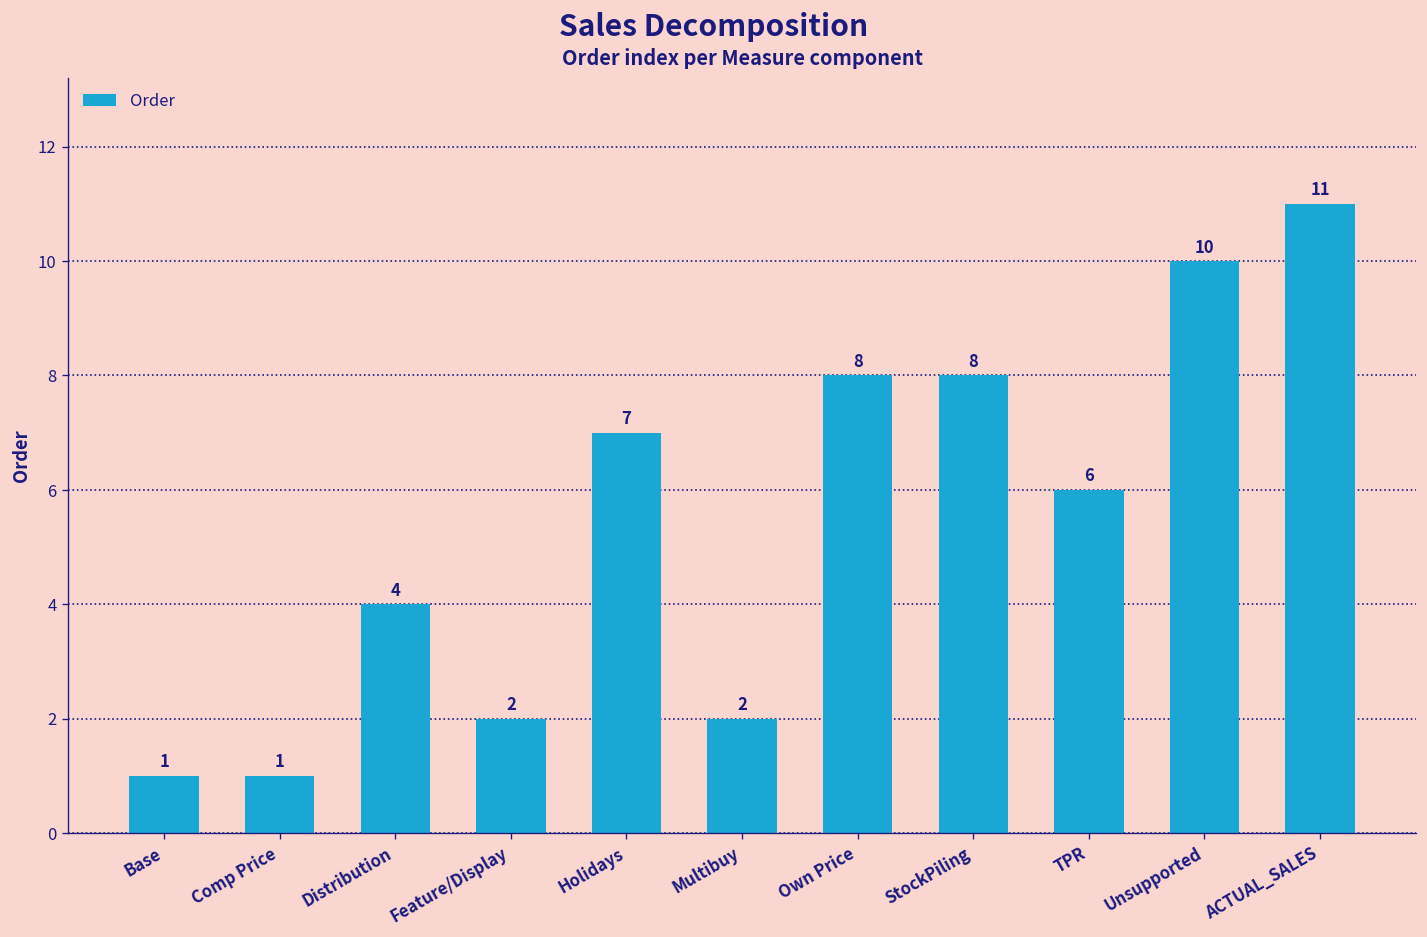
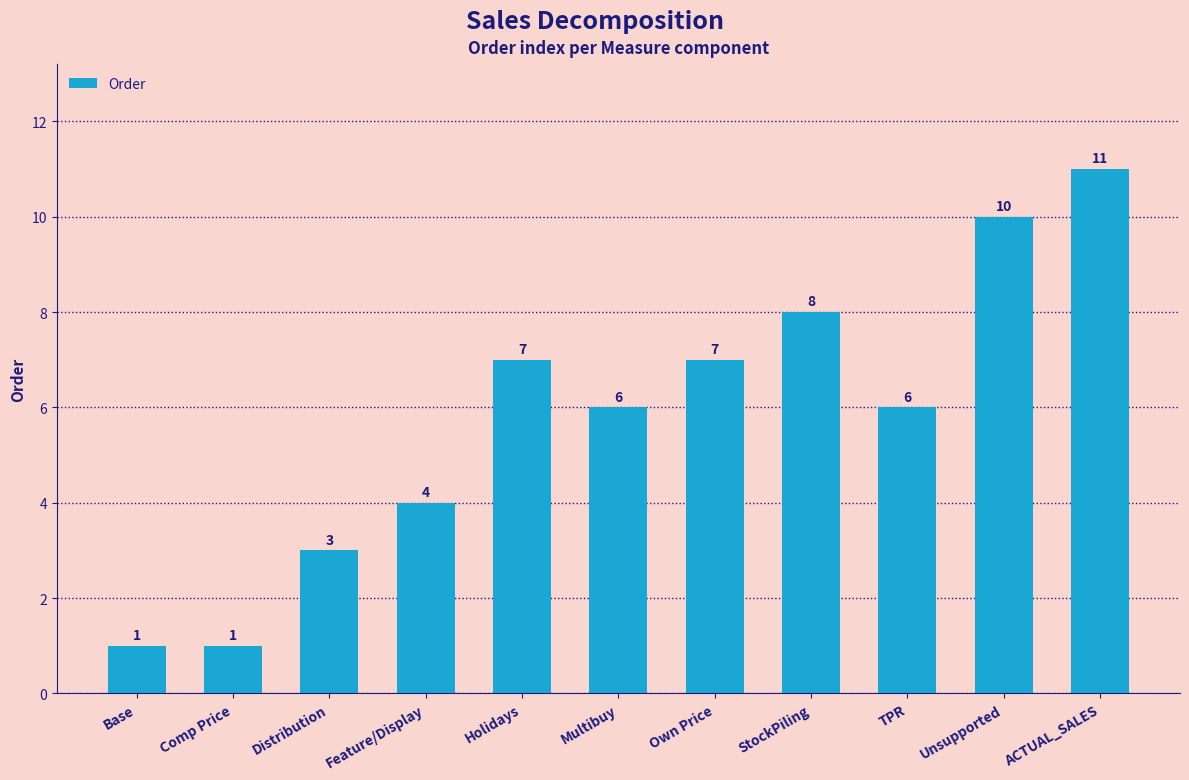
  {
    "Base": 1,
    "Comp Price": 1,
-   "Distribution": 4,
-   "Feature/Display": 2,
+   "Distribution": 3,
+   "Feature/Display": 4,
    "Holidays": 7,
-   "Multibuy": 2,
-   "Own Price": 8,
+   "Multibuy": 6,
+   "Own Price": 7,
    "StockPiling": 8,
    "TPR": 6,
    "Unsupported": 10,
    "ACTUAL_SALES": 11
  }
